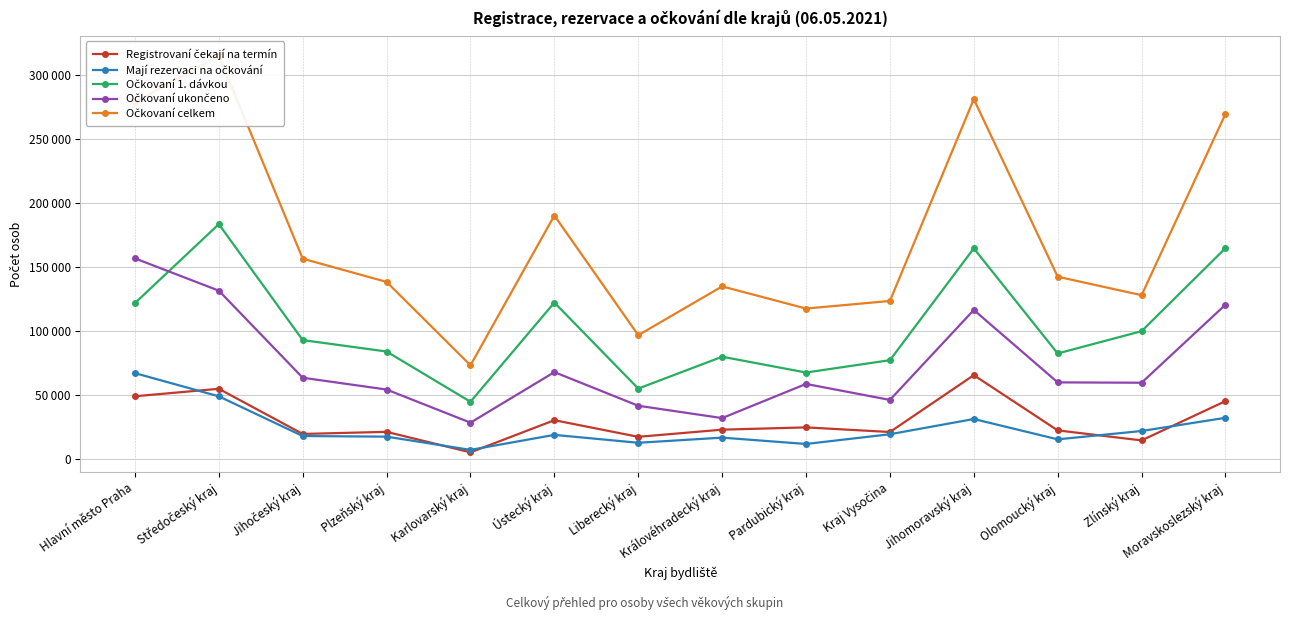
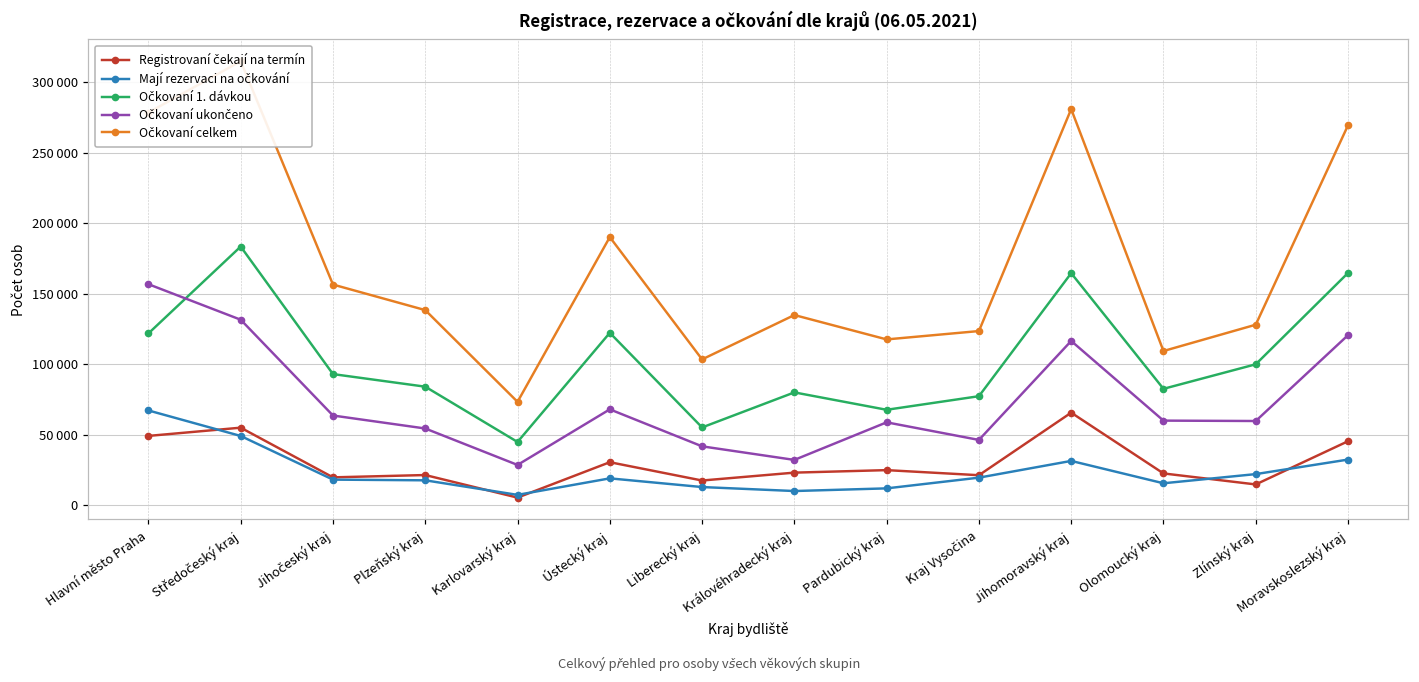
  {
    "Registrovaní čekají na termín": {
      "Hlavní město Praha": 49000,
      "Středočeský kraj": 55000,
      "Plzeňský kraj": 21000,
      "Ústecký kraj": 30000,
      "Liberecký kraj": 17000,
      "Královéhradecký kraj": 23000,
      "Pardubický kraj": 25000,
      "Jihomoravský kraj": 66000,
      "Olomoucký kraj": 22000,
      "Zlínský kraj": 15000,
      "Moravskoslezský kraj": 45000
    },
    "Mají rezervaci na očkování": {
      "Hlavní město Praha": 67000,
      "Středočeský kraj": 49000,
      "Plzeňský kraj": 18000,
      "Ústecký kraj": 19000,
      "Liberecký kraj": 13000,
-     "Královéhradecký kraj": 17000,
+     "Královéhradecký kraj": 10000,
      "Pardubický kraj": 12000,
      "Jihomoravský kraj": 31000,
      "Olomoucký kraj": 15000,
      "Zlínský kraj": 22000,
      "Moravskoslezský kraj": 32000
    },
    "Očkovaní 1. dávkou": {
      "Hlavní město Praha": 122000,
      "Středočeský kraj": 183000,
      "Jihočeský kraj": 93000,
      "Plzeňský kraj": 84000,
      "Karlovarský kraj": 45000,
      "Ústecký kraj": 122000,
      "Liberecký kraj": 55000,
      "Královéhradecký kraj": 80000,
      "Pardubický kraj": 68000,
      "Kraj Vysočina": 77000,
      "Jihomoravský kraj": 164000,
      "Olomoucký kraj": 82000,
      "Zlínský kraj": 100000,
      "Moravskoslezský kraj": 165000
    },
    "Očkovaní ukončeno": {
      "Hlavní město Praha": 157000,
      "Středočeský kraj": 131000,
      "Jihočeský kraj": 64000,
      "Plzeňský kraj": 54000,
      "Karlovarský kraj": 28000,
      "Ústecký kraj": 68000,
      "Liberecký kraj": 42000,
      "Královéhradecký kraj": 32000,
      "Pardubický kraj": 59000,
      "Kraj Vysočina": 46000,
      "Jihomoravský kraj": 116000,
      "Olomoucký kraj": 60000,
      "Zlínský kraj": 60000,
      "Moravskoslezský kraj": 121000
    },
    "Očkovaní celkem": {
      "Jihočeský kraj": 156000,
      "Plzeňský kraj": 138000,
      "Karlovarský kraj": 73000,
      "Ústecký kraj": 190000,
-     "Liberecký kraj": 97000,
+     "Liberecký kraj": 103000,
      "Královéhradecký kraj": 135000,
      "Pardubický kraj": 117000,
      "Kraj Vysočina": 123000,
      "Jihomoravský kraj": 281000,
-     "Olomoucký kraj": 142000,
+     "Olomoucký kraj": 109000,
      "Zlínský kraj": 128000,
      "Moravskoslezský kraj": 269000
    }
  }
